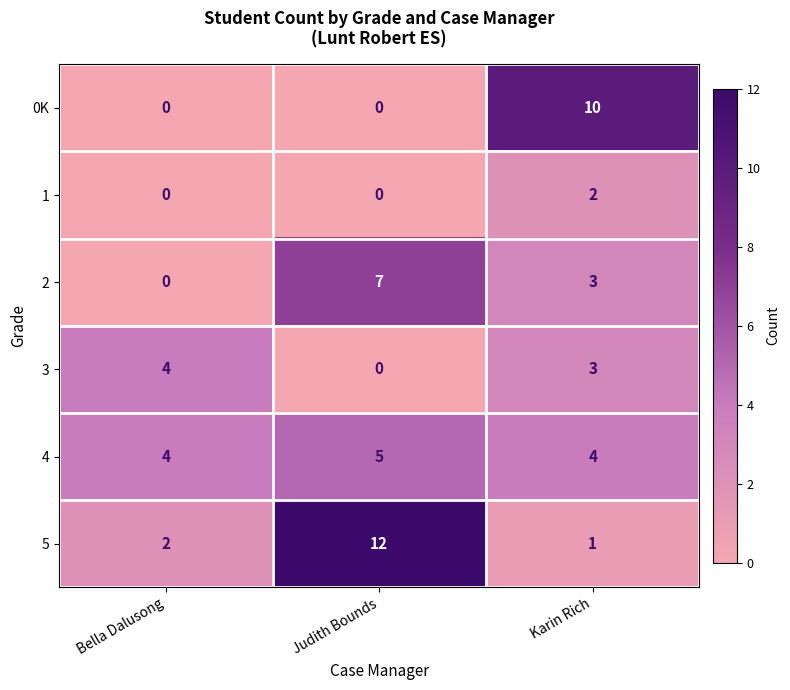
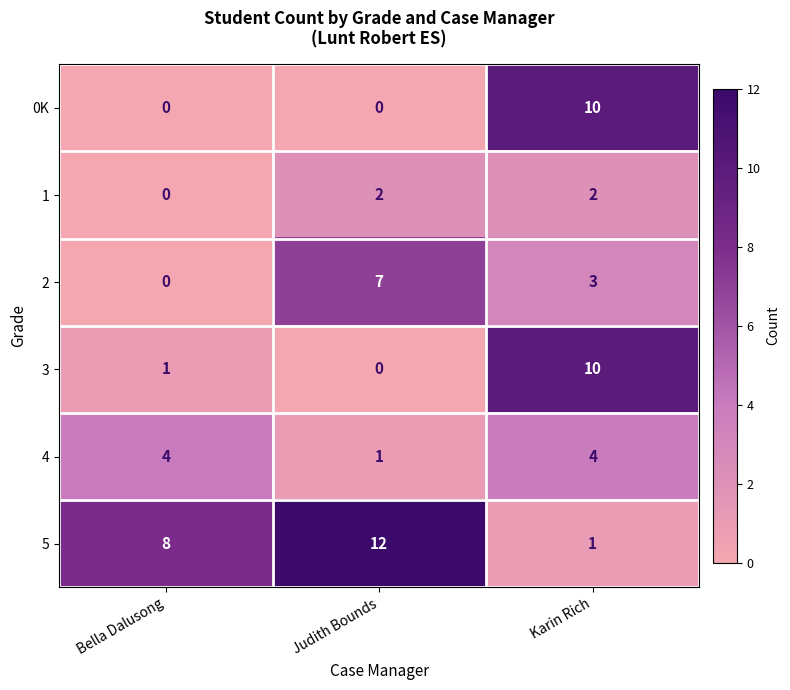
  {
    "0K": {
      "Bella Dalusong": 0,
      "Judith Bounds": 0,
      "Karin Rich": 10
    },
    "1": {
      "Bella Dalusong": 0,
-     "Judith Bounds": 0,
+     "Judith Bounds": 2,
      "Karin Rich": 2
    },
    "2": {
      "Bella Dalusong": 0,
      "Judith Bounds": 7,
      "Karin Rich": 3
    },
    "3": {
-     "Bella Dalusong": 4,
+     "Bella Dalusong": 1,
      "Judith Bounds": 0,
-     "Karin Rich": 3
+     "Karin Rich": 10
    },
    "4": {
      "Bella Dalusong": 4,
-     "Judith Bounds": 5,
+     "Judith Bounds": 1,
      "Karin Rich": 4
    },
    "5": {
-     "Bella Dalusong": 2,
+     "Bella Dalusong": 8,
      "Judith Bounds": 12,
      "Karin Rich": 1
    }
  }
